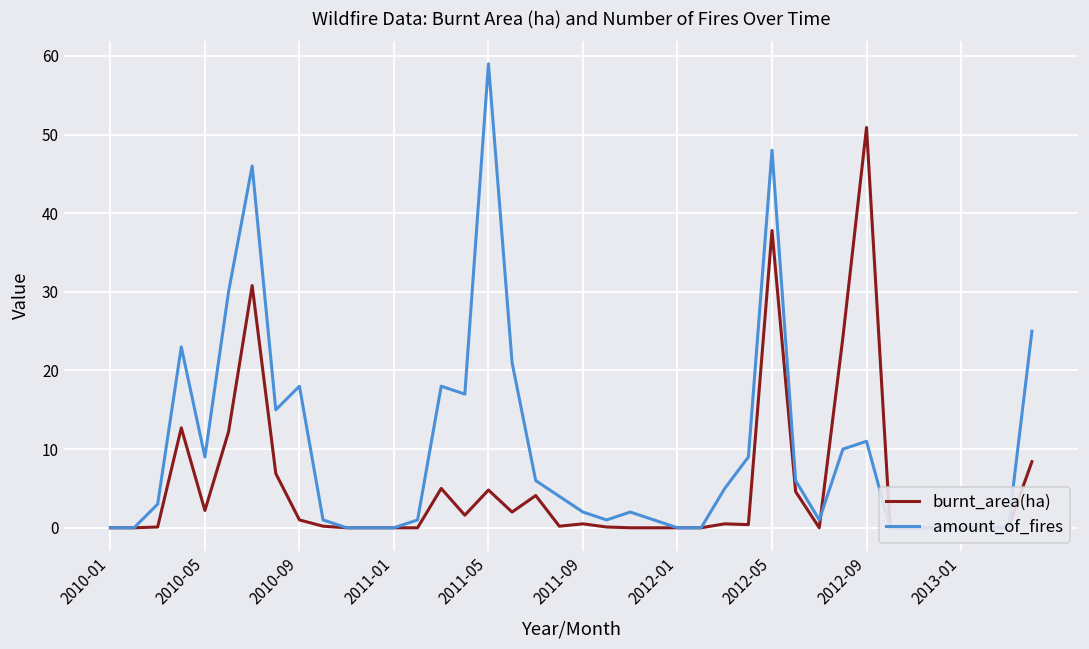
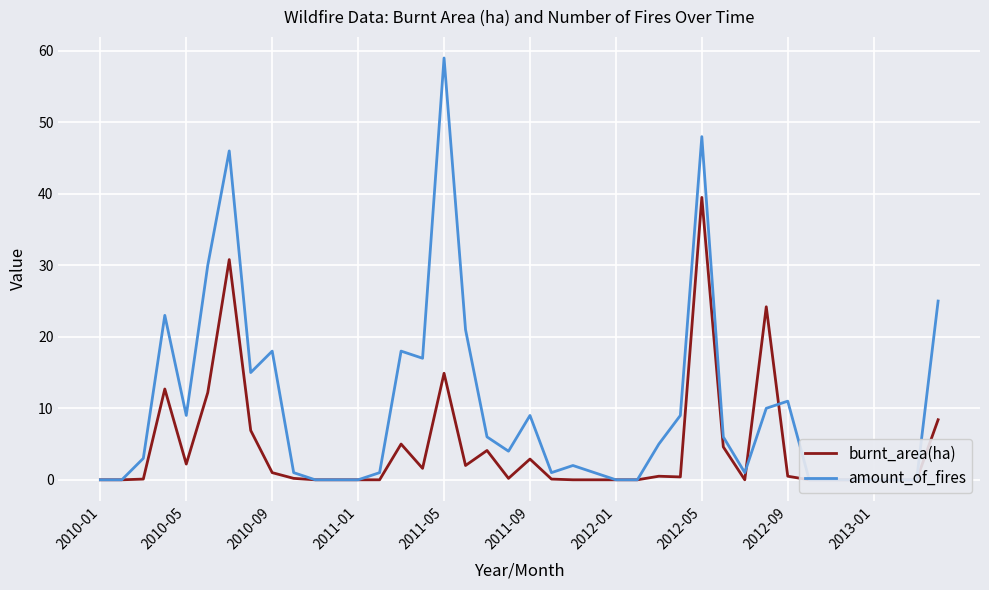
  {
    "burnt_area(ha)": {
      "2010-05": 2,
      "2010-09": 1,
-     "2011-05": 5,
-     "2011-09": 1,
-     "2012-05": 38,
-     "2012-09": 51
+     "2011-05": 15,
+     "2011-09": 3,
+     "2012-05": 40,
+     "2012-09": 1
    },
    "amount_of_fires": {
      "2010-05": 9,
      "2010-09": 18,
      "2011-05": 59,
-     "2011-09": 2,
+     "2011-09": 9,
      "2012-05": 48,
      "2012-09": 11
    }
  }
